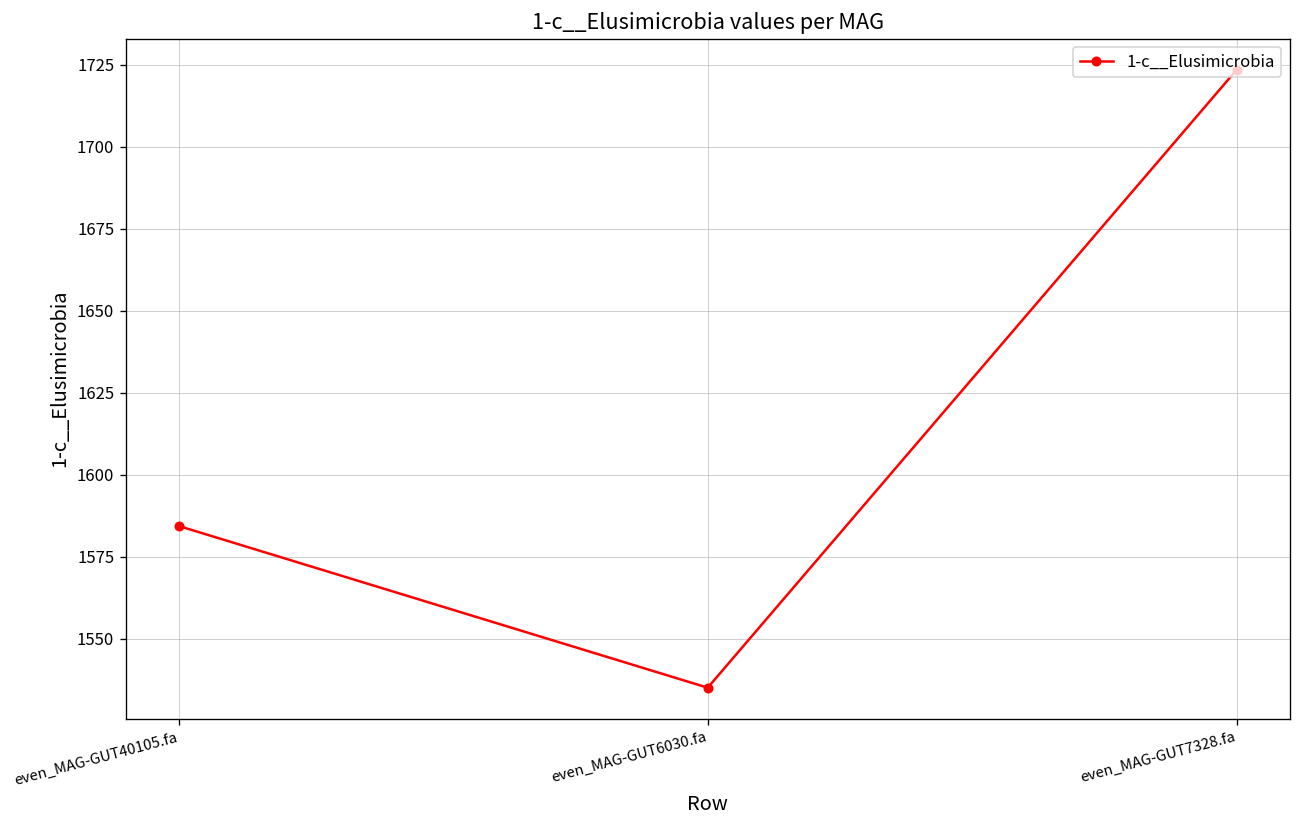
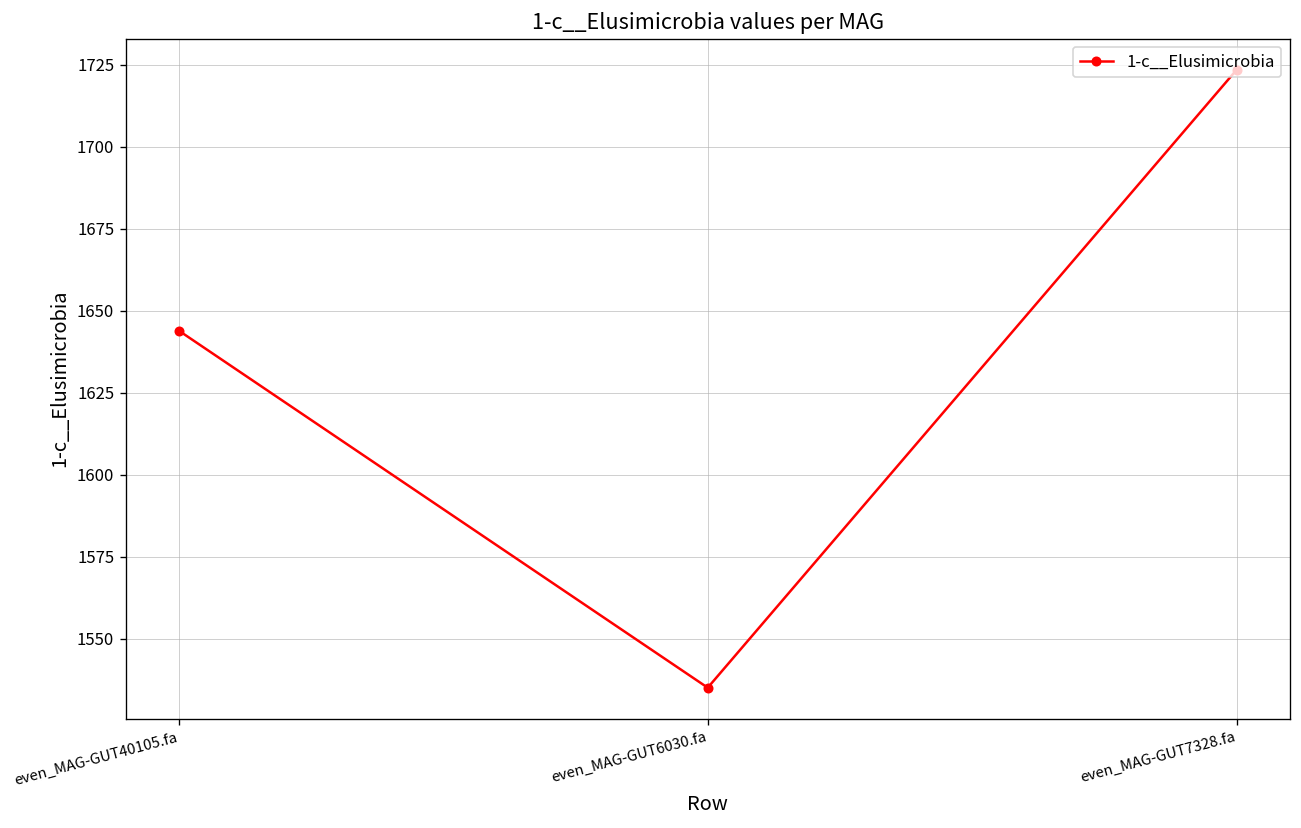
  {
-   "even_MAG-GUT40105.fa": 1584,
+   "even_MAG-GUT40105.fa": 1644,
    "even_MAG-GUT6030.fa": 1535
  }
